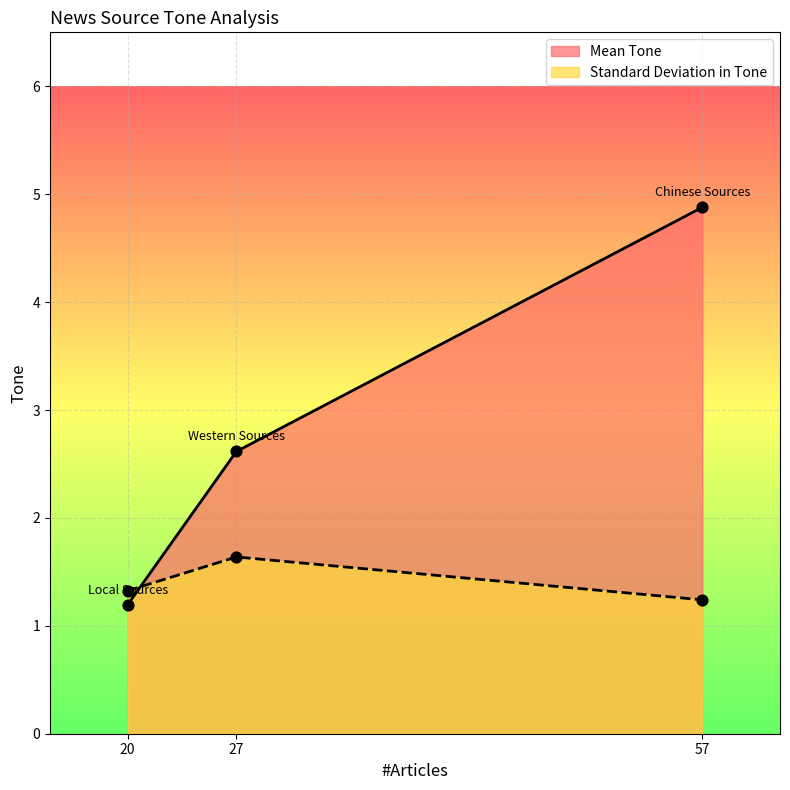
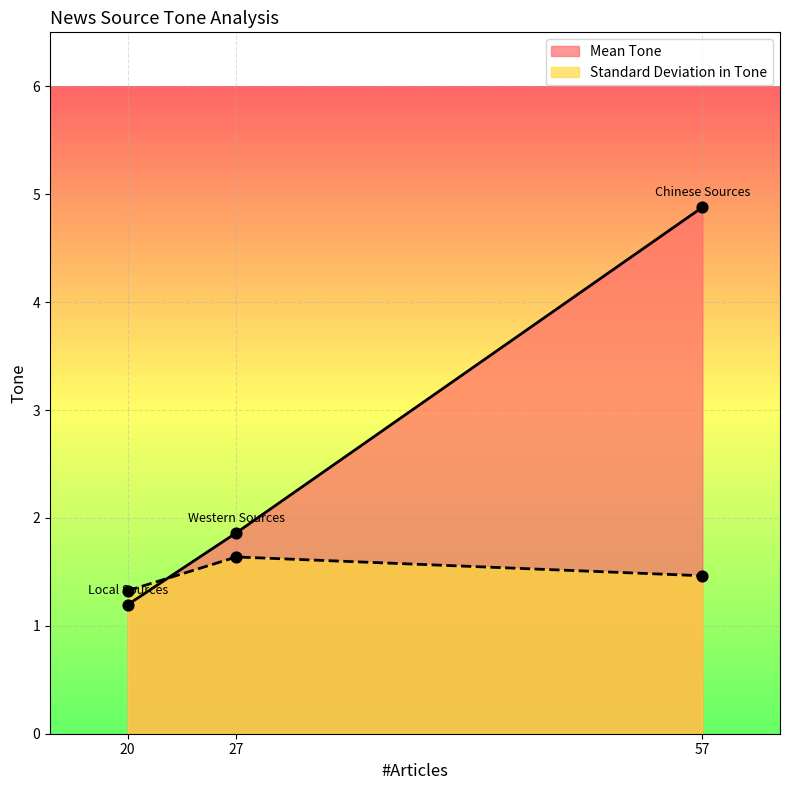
  {
    "Mean Tone": {
      "20": 1.20,
-     "27": 2.62,
+     "27": 1.86,
      "57": 4.88
    },
    "Standard Deviation in Tone": {
      "20": 1.33,
      "27": 1.64,
-     "57": 1.24
+     "57": 1.46
    }
  }
